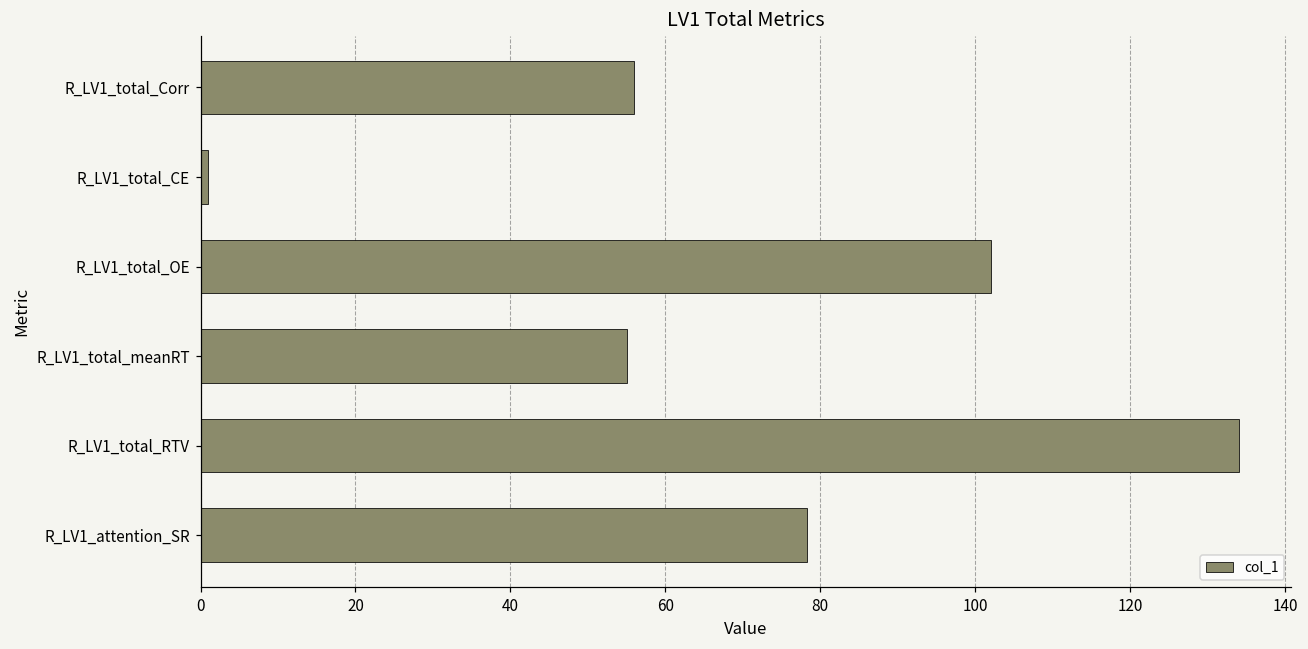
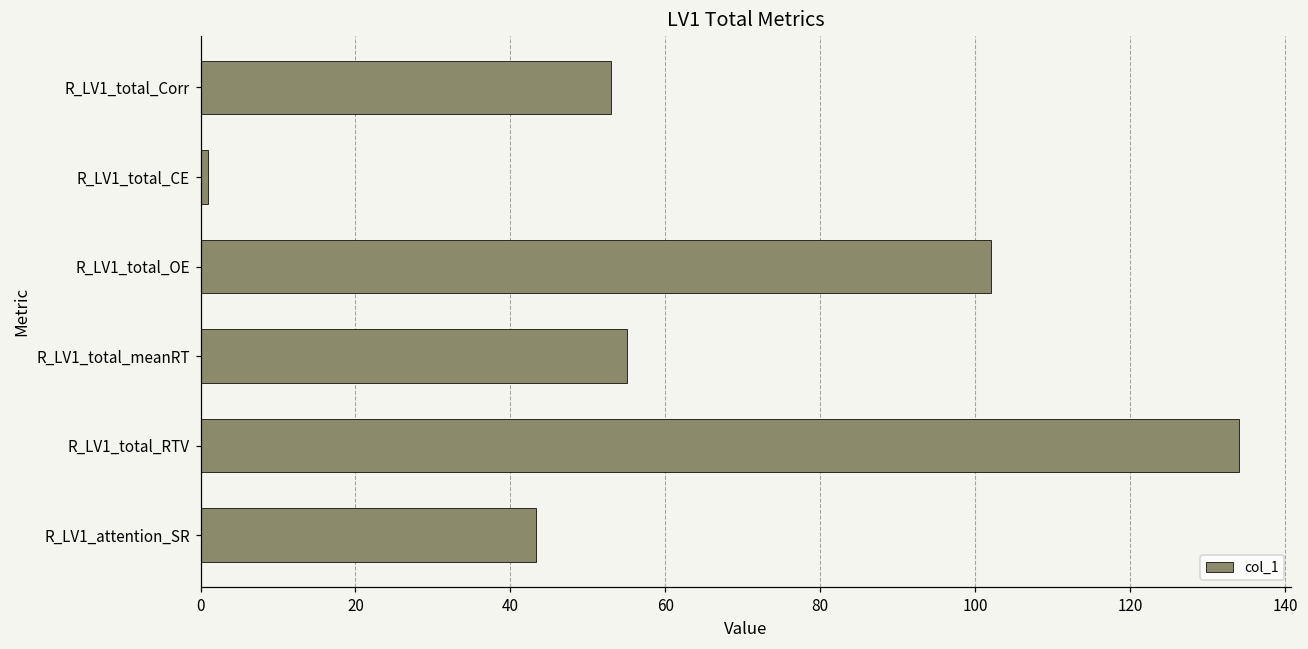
  {
-   "R_LV1_total_Corr": 56,
+   "R_LV1_total_Corr": 53,
    "R_LV1_total_CE": 1,
    "R_LV1_total_OE": 102,
    "R_LV1_total_meanRT": 55,
    "R_LV1_total_RTV": 134,
-   "R_LV1_attention_SR": 78
+   "R_LV1_attention_SR": 43
  }
